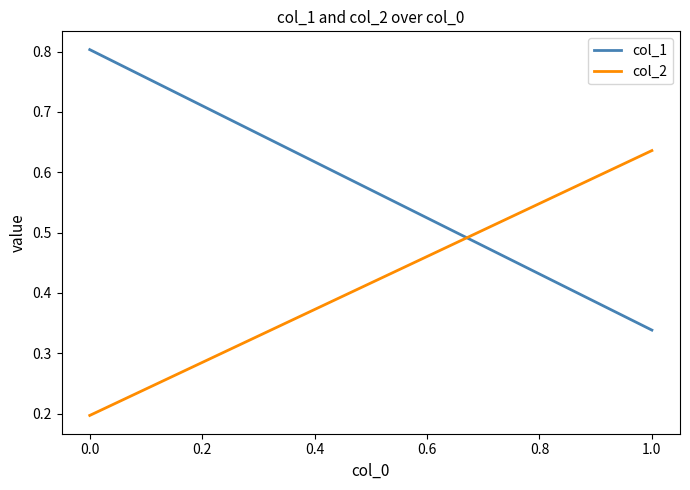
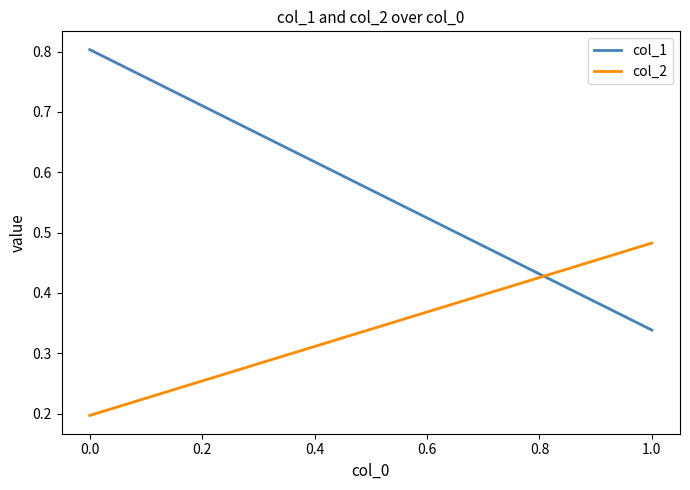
  {
    "col_1": {
      "0.0": 0.80,
      "1.0": 0.34
    },
    "col_2": {
      "0.0": 0.20,
-     "1.0": 0.64
+     "1.0": 0.48
    }
  }
